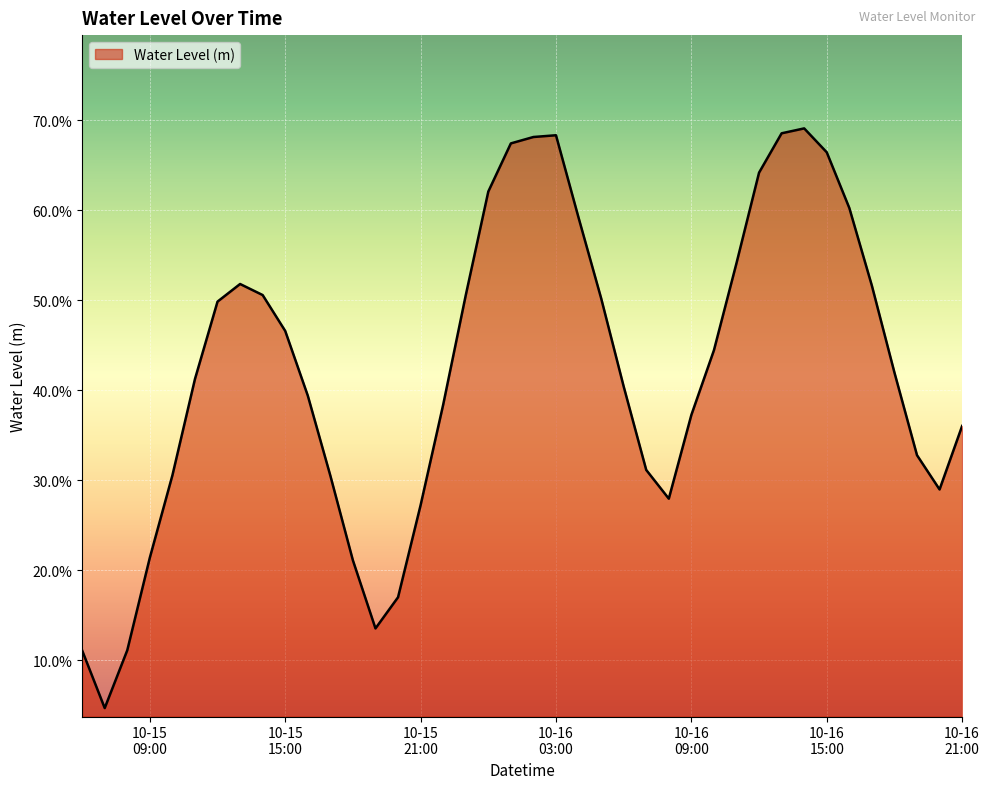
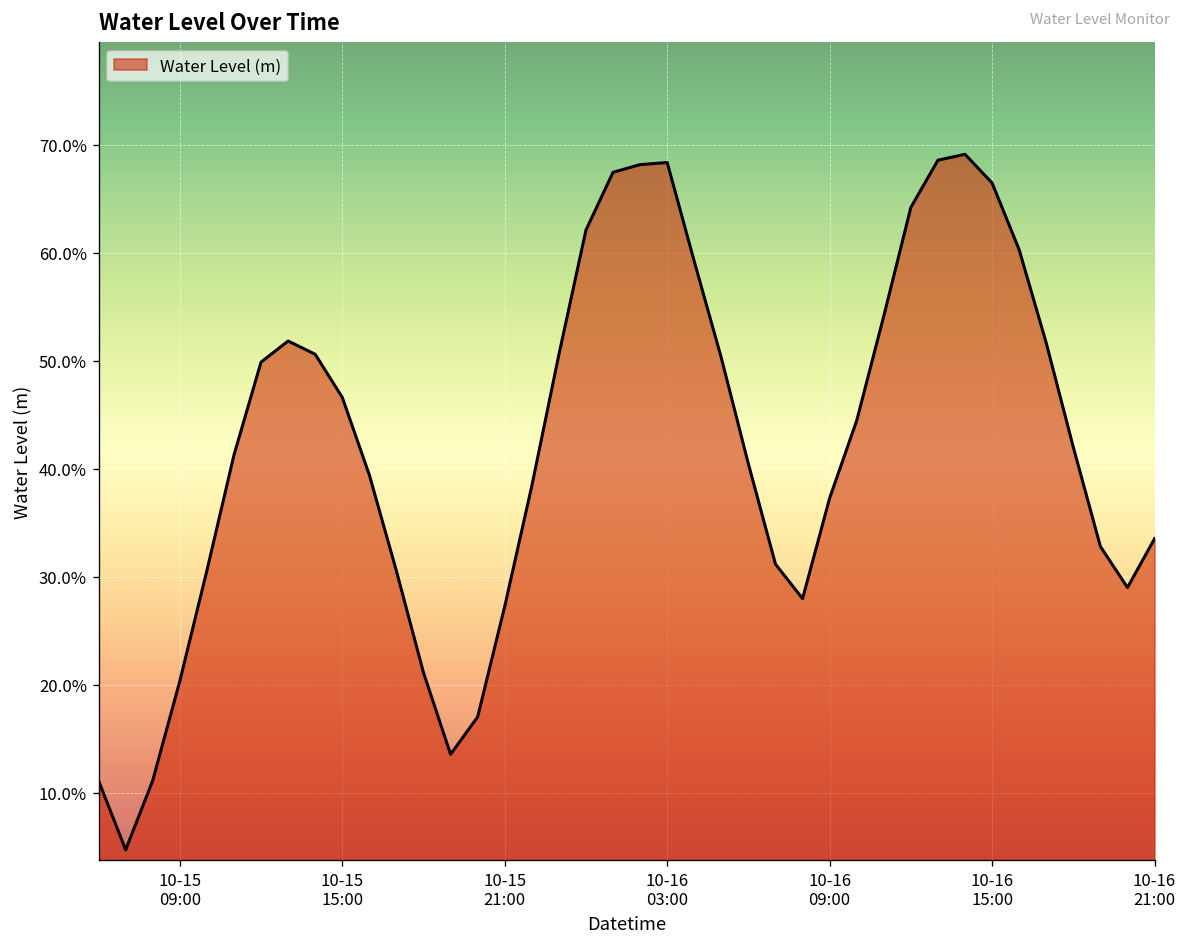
  {
-   "10-15 09:00": "21%",
+   "10-15 09:00": "20%",
    "10-15 15:00": "47%",
    "10-15 21:00": "27%",
    "10-16 03:00": "68%",
    "10-16 09:00": "37%",
    "10-16 15:00": "66%",
-   "10-16 21:00": "36%"
+   "10-16 21:00": "34%"
  }
